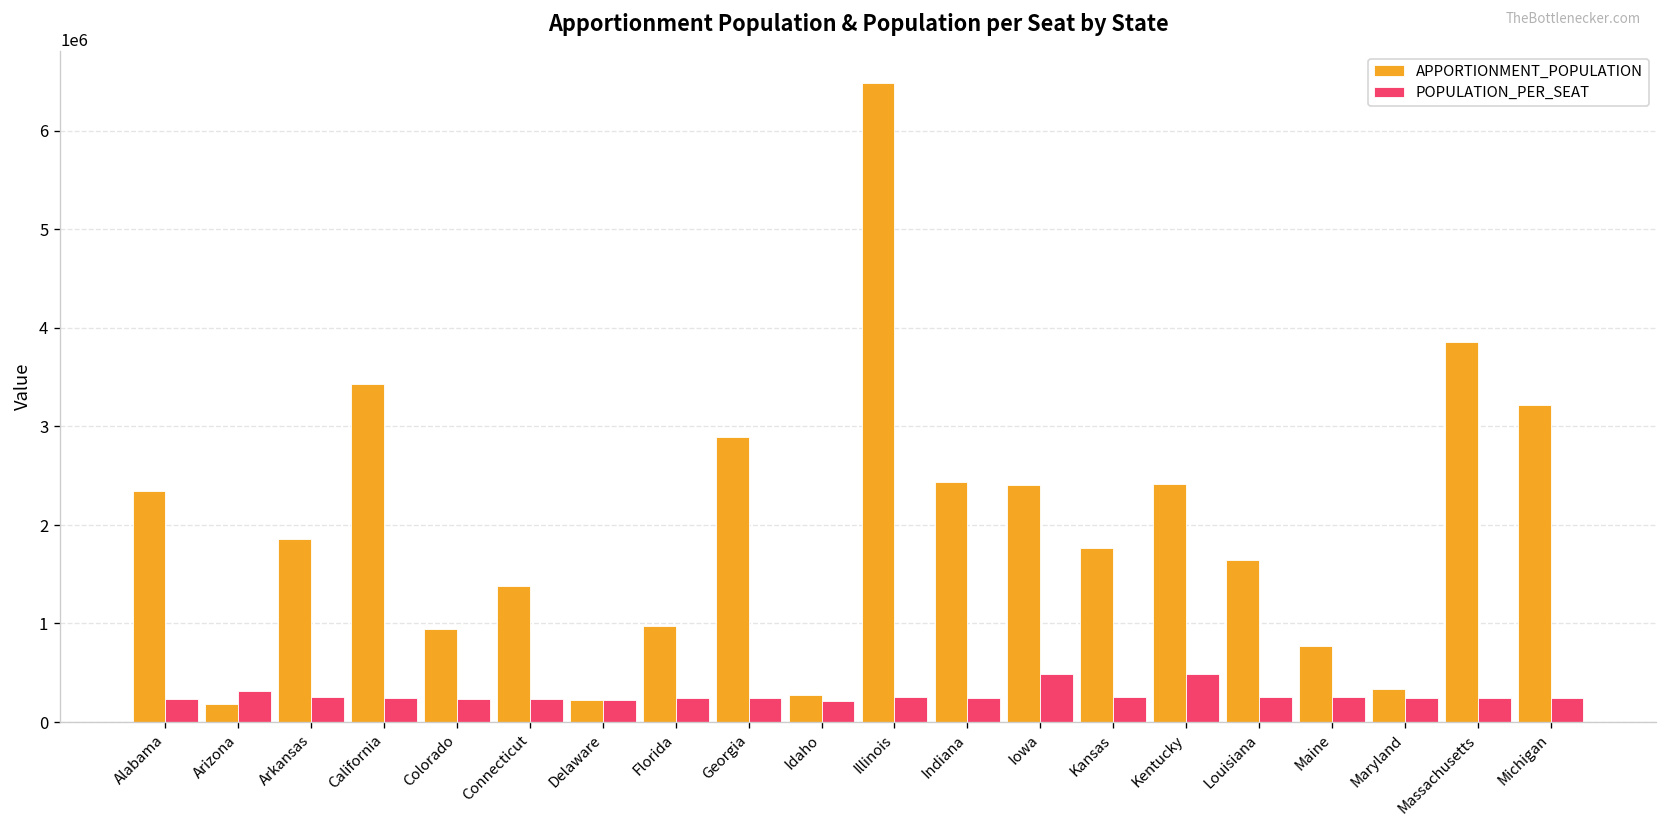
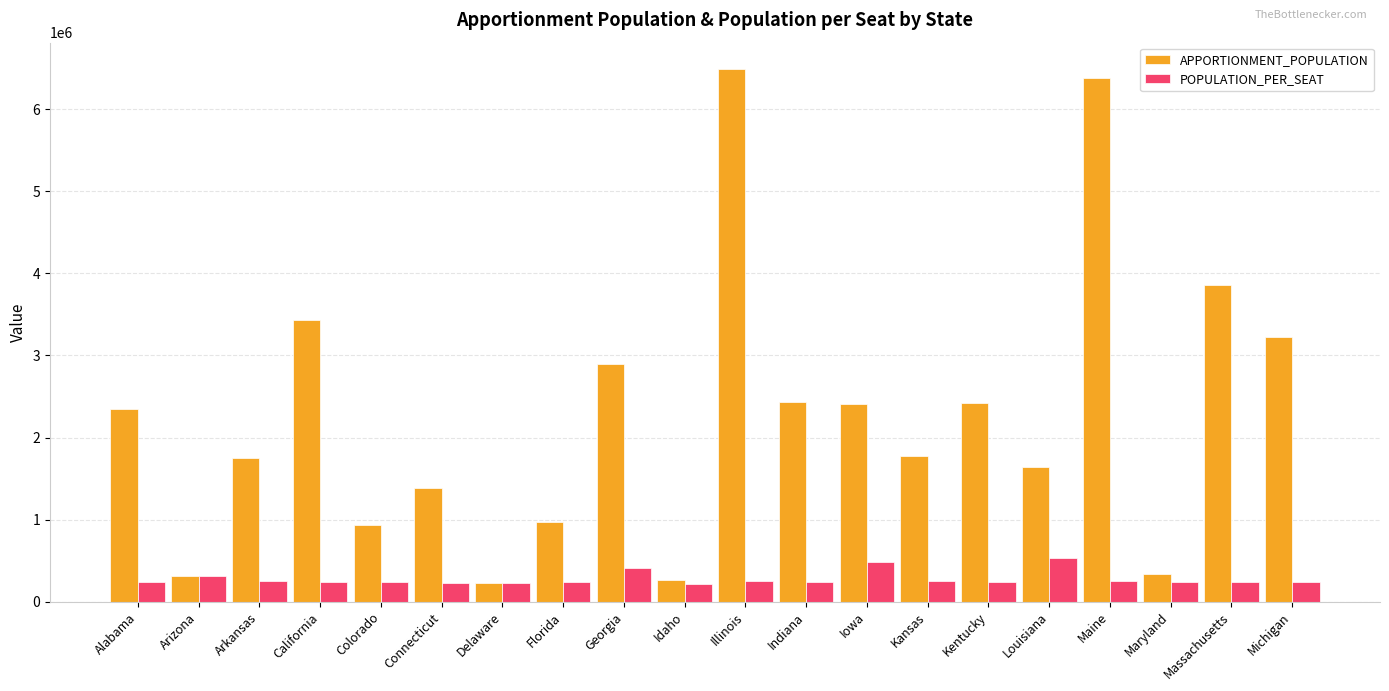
  {
    "APPORTIONMENT_POPULATION": {
      "Alabama": 2300000,
-     "Arizona": 200000,
-     "Arkansas": 1900000,
+     "Arizona": 300000,
+     "Arkansas": 1800000,
      "California": 3400000,
      "Colorado": 900000,
      "Connecticut": 1400000,
      "Delaware": 200000,
      "Florida": 1000000,
      "Georgia": 2900000,
      "Idaho": 300000,
      "Illinois": 6500000,
      "Indiana": 2400000,
      "Iowa": 2400000,
      "Kansas": 1800000,
      "Kentucky": 2400000,
      "Louisiana": 1600000,
-     "Maine": 800000,
+     "Maine": 6400000,
      "Maryland": 300000,
      "Massachusetts": 3900000,
      "Michigan": 3200000
    },
    "POPULATION_PER_SEAT": {
      "Alabama": 200000,
      "Arizona": 300000,
      "Arkansas": 300000,
      "California": 200000,
      "Colorado": 200000,
      "Connecticut": 200000,
      "Delaware": 200000,
      "Florida": 200000,
-     "Georgia": 200000,
+     "Georgia": 400000,
      "Idaho": 200000,
      "Illinois": 200000,
      "Indiana": 200000,
      "Iowa": 500000,
      "Kansas": 300000,
-     "Kentucky": 500000,
-     "Louisiana": 300000,
+     "Kentucky": 200000,
+     "Louisiana": 500000,
      "Maine": 300000,
      "Maryland": 200000,
      "Massachusetts": 200000,
      "Michigan": 200000
    }
  }
